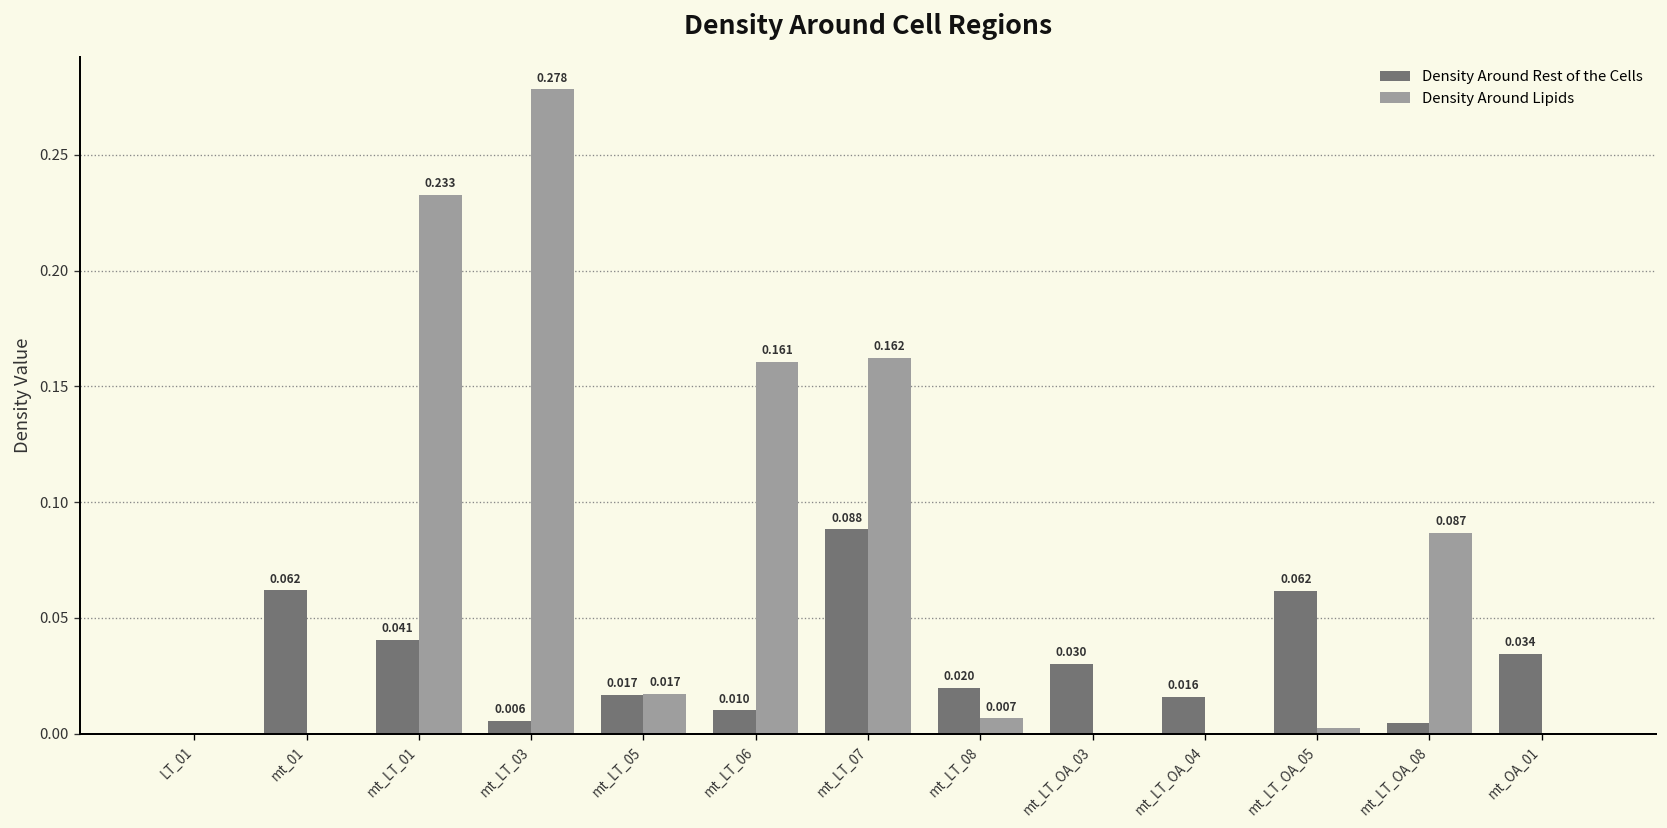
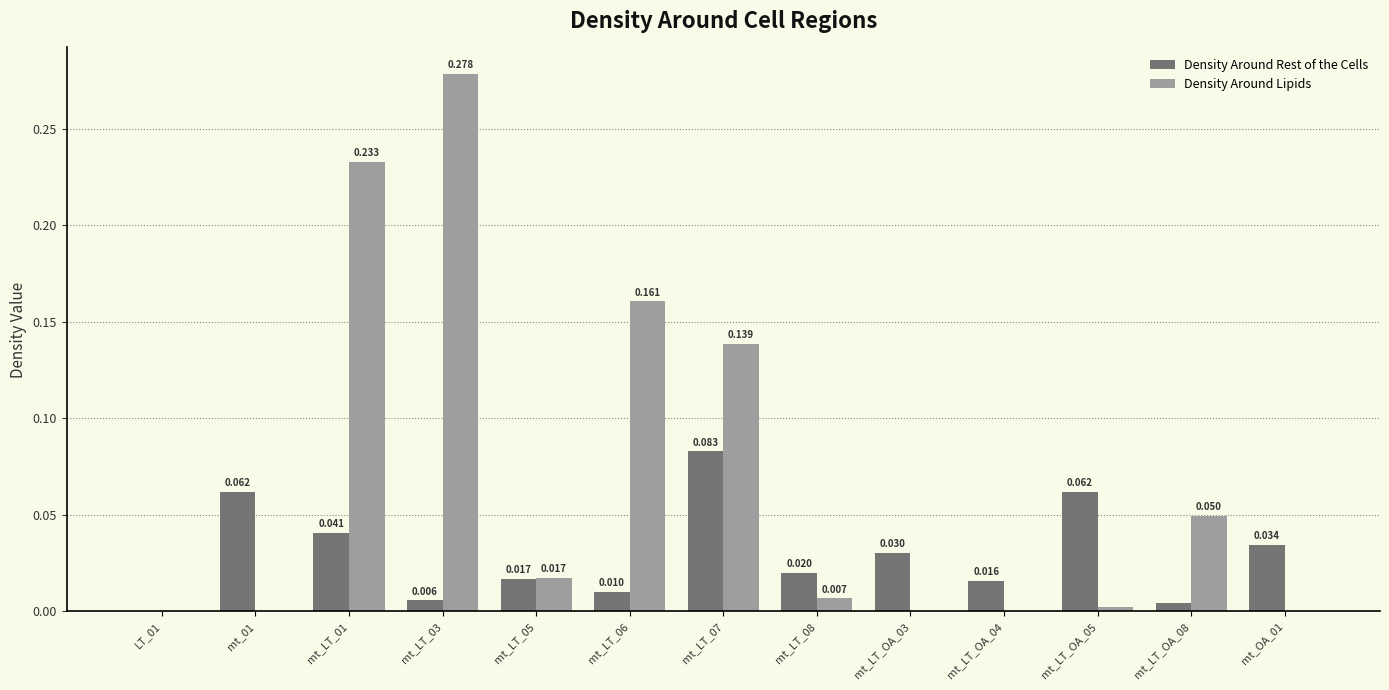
  {
    "Density Around Rest of the Cells": {
      "mt_01": 0.062,
      "mt_LT_01": 0.041,
      "mt_LT_03": 0.006,
      "mt_LT_05": 0.017,
      "mt_LT_06": 0.010,
-     "mt_LT_07": 0.088,
+     "mt_LT_07": 0.083,
      "mt_LT_08": 0.020,
      "mt_LT_OA_03": 0.030,
      "mt_LT_OA_04": 0.016,
      "mt_LT_OA_05": 0.062,
      "mt_OA_01": 0.034
    },
    "Density Around Lipids": {
      "mt_LT_01": 0.233,
      "mt_LT_03": 0.278,
      "mt_LT_05": 0.017,
      "mt_LT_06": 0.161,
-     "mt_LT_07": 0.162,
+     "mt_LT_07": 0.139,
      "mt_LT_08": 0.007,
-     "mt_LT_OA_08": 0.087
+     "mt_LT_OA_08": 0.050
    }
  }
